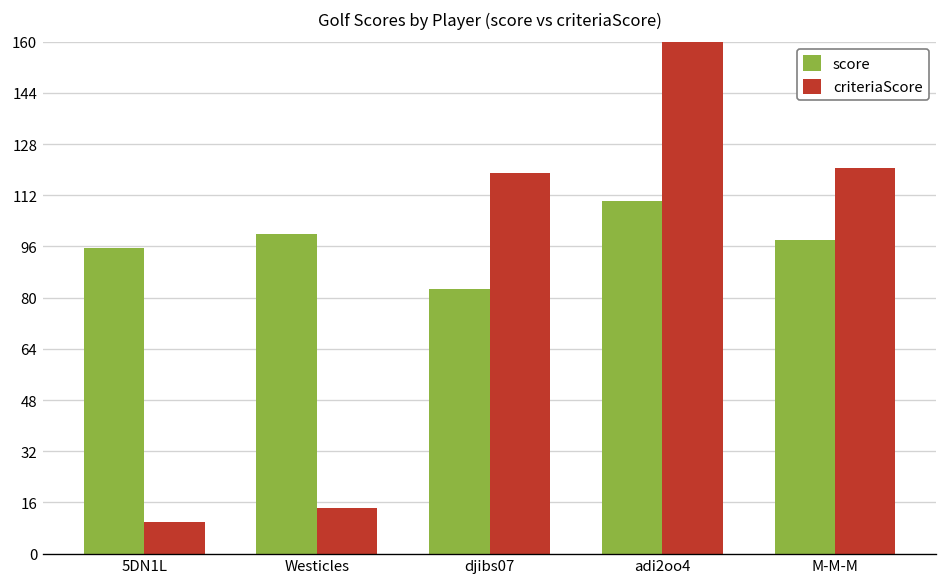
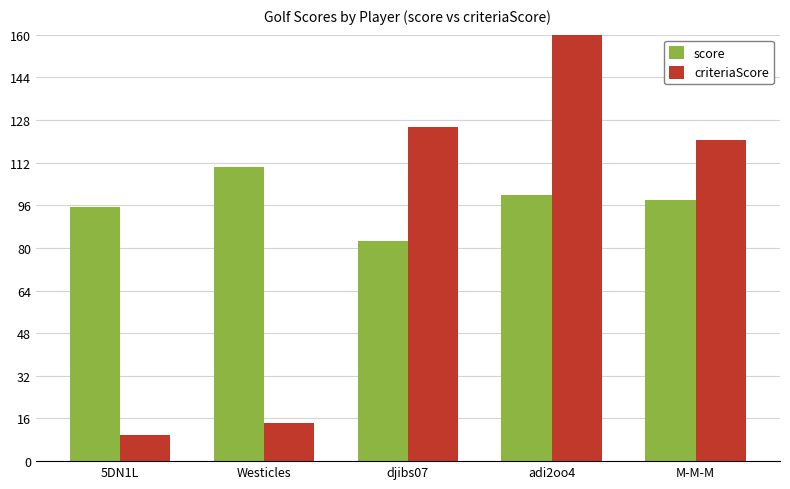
  {
    "score": {
      "5DN1L": 95,
-     "Westicles": 100,
+     "Westicles": 110,
      "djibs07": 83,
-     "adi2oo4": 110,
+     "adi2oo4": 100,
      "M-M-M": 98
    },
    "criteriaScore": {
      "5DN1L": 10,
      "Westicles": 14,
-     "djibs07": 119,
+     "djibs07": 126,
      "adi2oo4": 160,
      "M-M-M": 121
    }
  }
